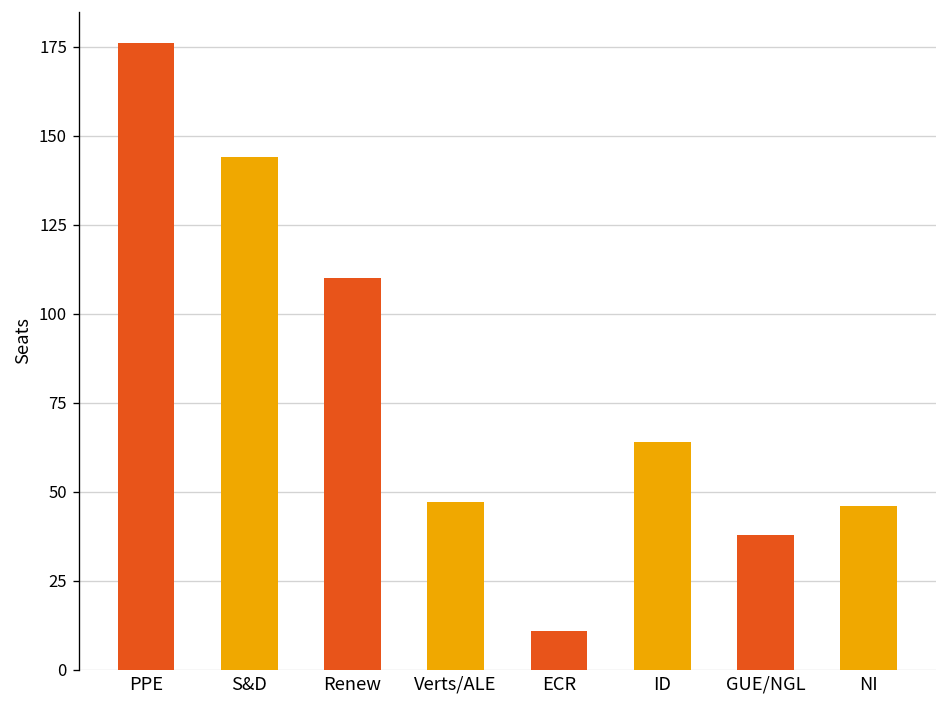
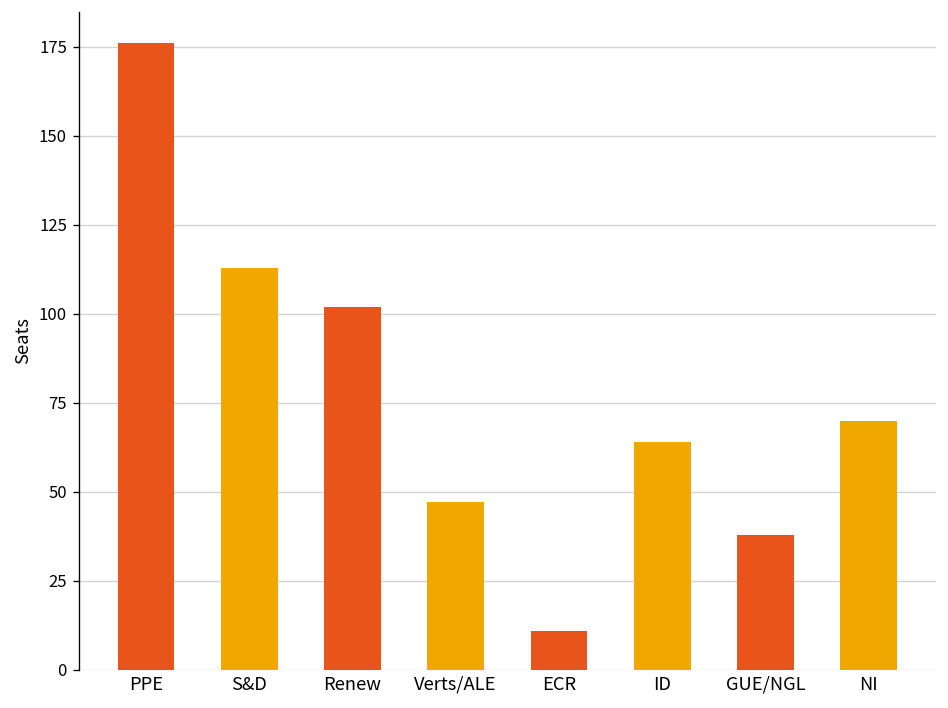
  {
    "PPE": 176,
-   "S&D": 144,
-   "Renew": 110,
+   "S&D": 113,
+   "Renew": 102,
    "Verts/ALE": 47,
    "ECR": 11,
    "ID": 64,
    "GUE/NGL": 38,
-   "NI": 46
+   "NI": 70
  }
